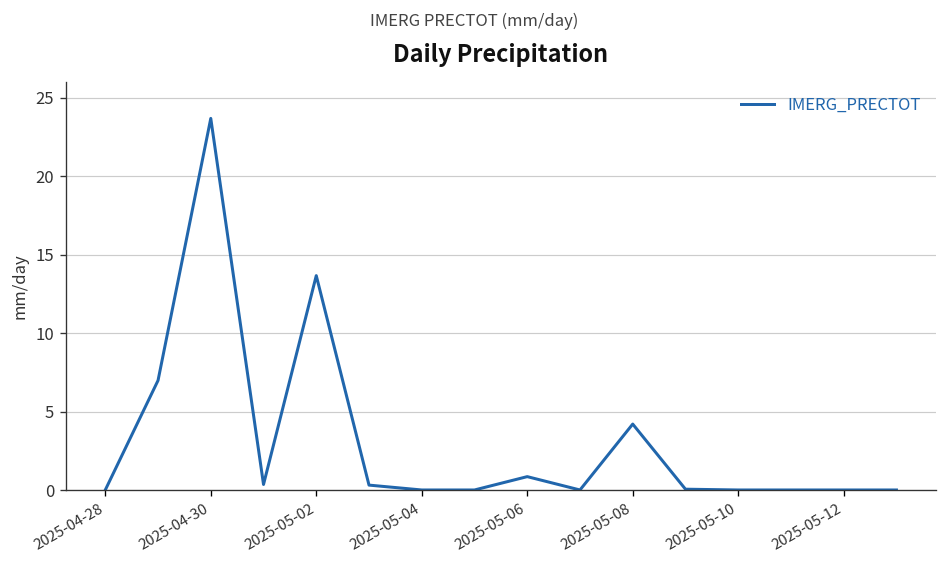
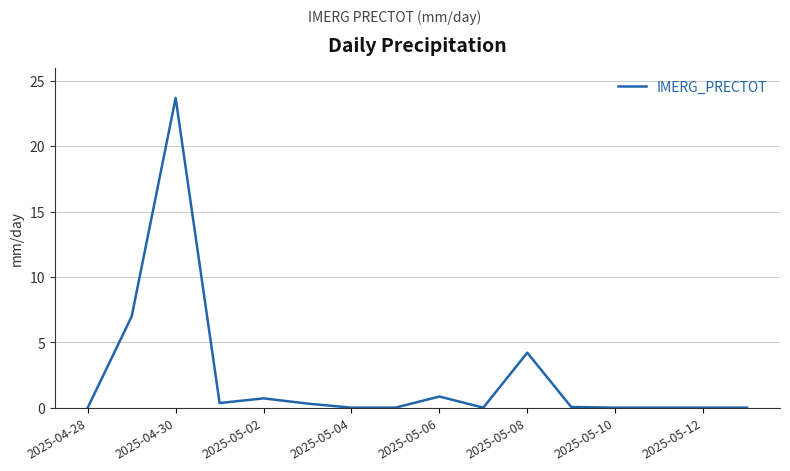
  {
    "2025-04-28": 0.0,
    "2025-04-30": 23.7,
-   "2025-05-02": 13.7,
+   "2025-05-02": 0.7,
    "2025-05-04": 0.0,
    "2025-05-06": 0.9,
    "2025-05-08": 4.2,
    "2025-05-10": 0.0,
    "2025-05-12": 0.0
  }
